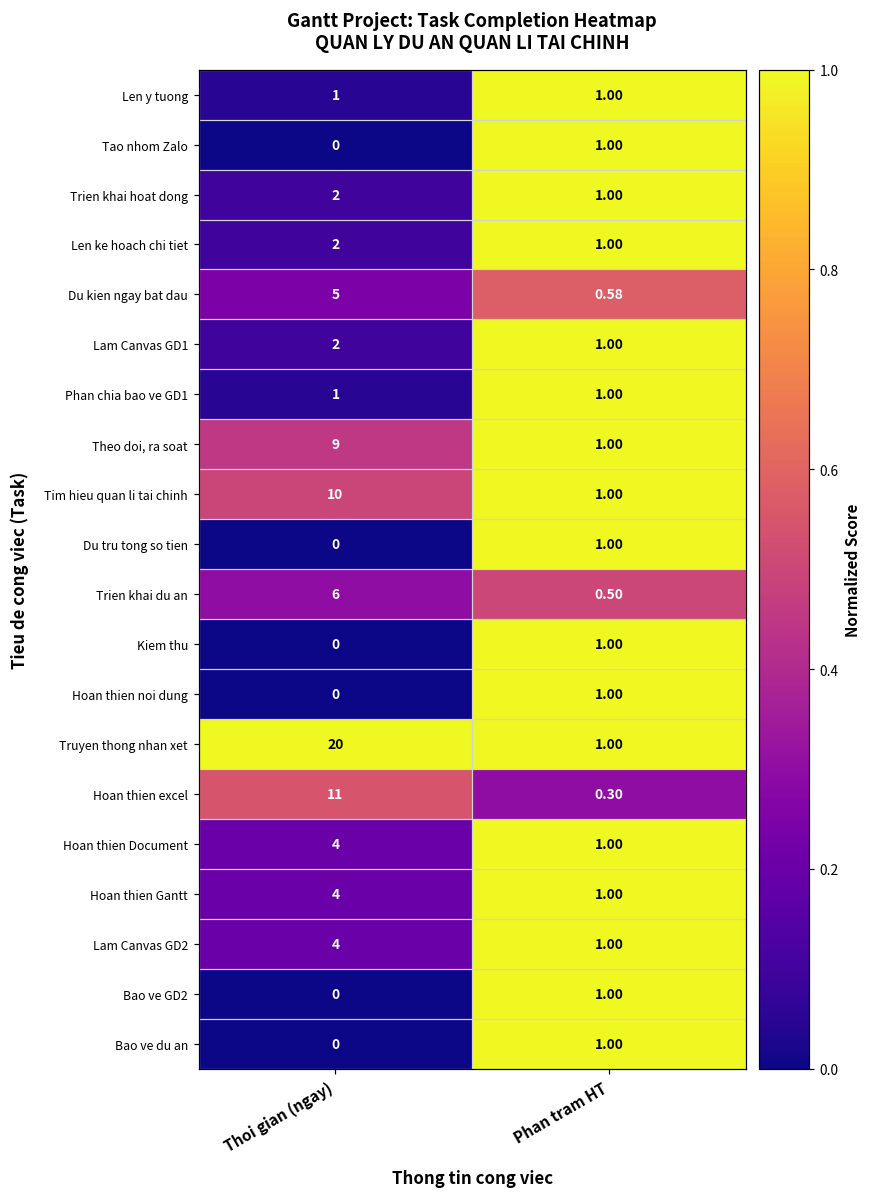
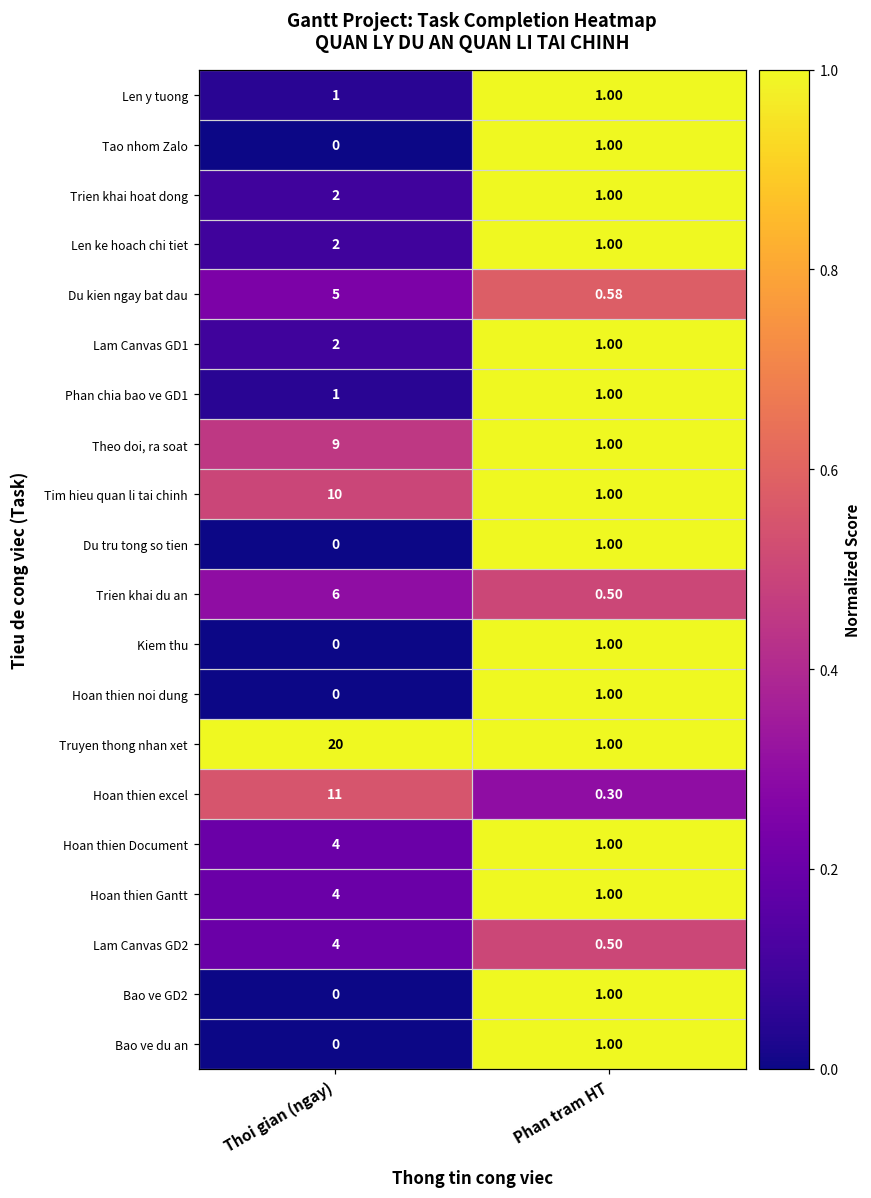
  {
    "Len y tuong": {
      "Thoi gian (ngay)": 1,
      "Phan tram HT": 1.00
    },
    "Tao nhom Zalo": {
      "Thoi gian (ngay)": 0,
      "Phan tram HT": 1.00
    },
    "Trien khai hoat dong": {
      "Thoi gian (ngay)": 2,
      "Phan tram HT": 1.00
    },
    "Len ke hoach chi tiet": {
      "Thoi gian (ngay)": 2,
      "Phan tram HT": 1.00
    },
    "Du kien ngay bat dau": {
      "Thoi gian (ngay)": 5,
      "Phan tram HT": 0.58
    },
    "Lam Canvas GD1": {
      "Thoi gian (ngay)": 2,
      "Phan tram HT": 1.00
    },
    "Phan chia bao ve GD1": {
      "Thoi gian (ngay)": 1,
      "Phan tram HT": 1.00
    },
    "Theo doi, ra soat": {
      "Thoi gian (ngay)": 9,
      "Phan tram HT": 1.00
    },
    "Tim hieu quan li tai chinh": {
      "Thoi gian (ngay)": 10,
      "Phan tram HT": 1.00
    },
    "Du tru tong so tien": {
      "Thoi gian (ngay)": 0,
      "Phan tram HT": 1.00
    },
    "Trien khai du an": {
      "Thoi gian (ngay)": 6,
      "Phan tram HT": 0.50
    },
    "Kiem thu": {
      "Thoi gian (ngay)": 0,
      "Phan tram HT": 1.00
    },
    "Hoan thien noi dung": {
      "Thoi gian (ngay)": 0,
      "Phan tram HT": 1.00
    },
    "Truyen thong nhan xet": {
      "Thoi gian (ngay)": 20,
      "Phan tram HT": 1.00
    },
    "Hoan thien excel": {
      "Thoi gian (ngay)": 11,
      "Phan tram HT": 0.30
    },
    "Hoan thien Document": {
      "Thoi gian (ngay)": 4,
      "Phan tram HT": 1.00
    },
    "Hoan thien Gantt": {
      "Thoi gian (ngay)": 4,
      "Phan tram HT": 1.00
    },
    "Lam Canvas GD2": {
      "Thoi gian (ngay)": 4,
-     "Phan tram HT": 1.00
+     "Phan tram HT": 0.50
    },
    "Bao ve GD2": {
      "Thoi gian (ngay)": 0,
      "Phan tram HT": 1.00
    },
    "Bao ve du an": {
      "Thoi gian (ngay)": 0,
      "Phan tram HT": 1.00
    }
  }
